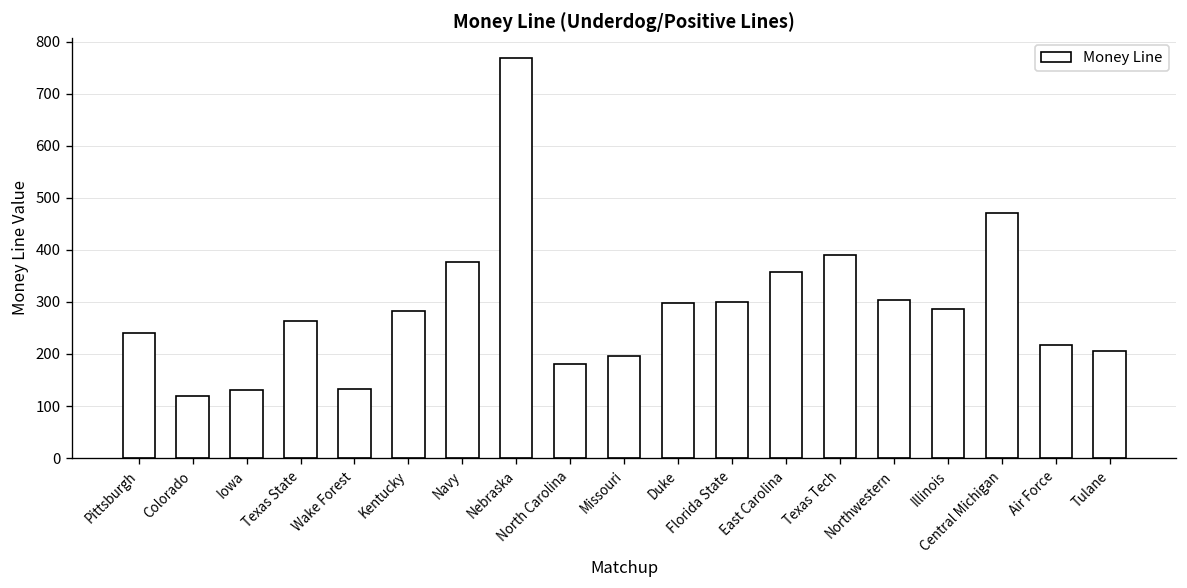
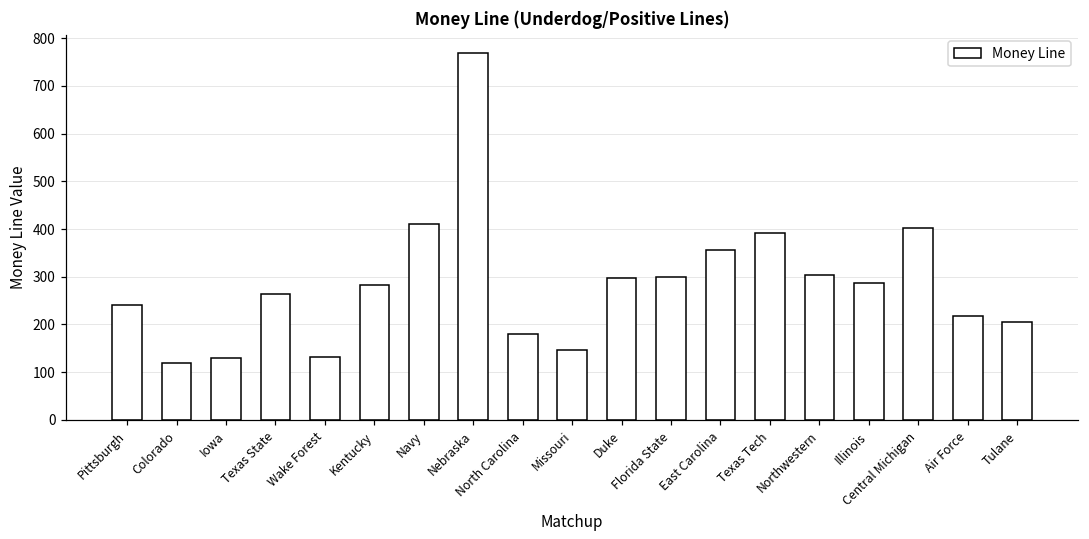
  {
    "Pittsburgh": 240,
    "Colorado": 120,
    "Iowa": 130,
    "Texas State": 260,
    "Wake Forest": 130,
    "Kentucky": 280,
-   "Navy": 380,
+   "Navy": 410,
    "Nebraska": 770,
    "North Carolina": 180,
-   "Missouri": 200,
+   "Missouri": 150,
    "Duke": 300,
    "Florida State": 300,
    "East Carolina": 360,
    "Texas Tech": 390,
    "Northwestern": 300,
    "Illinois": 290,
-   "Central Michigan": 470,
+   "Central Michigan": 400,
    "Air Force": 220,
    "Tulane": 210
  }
